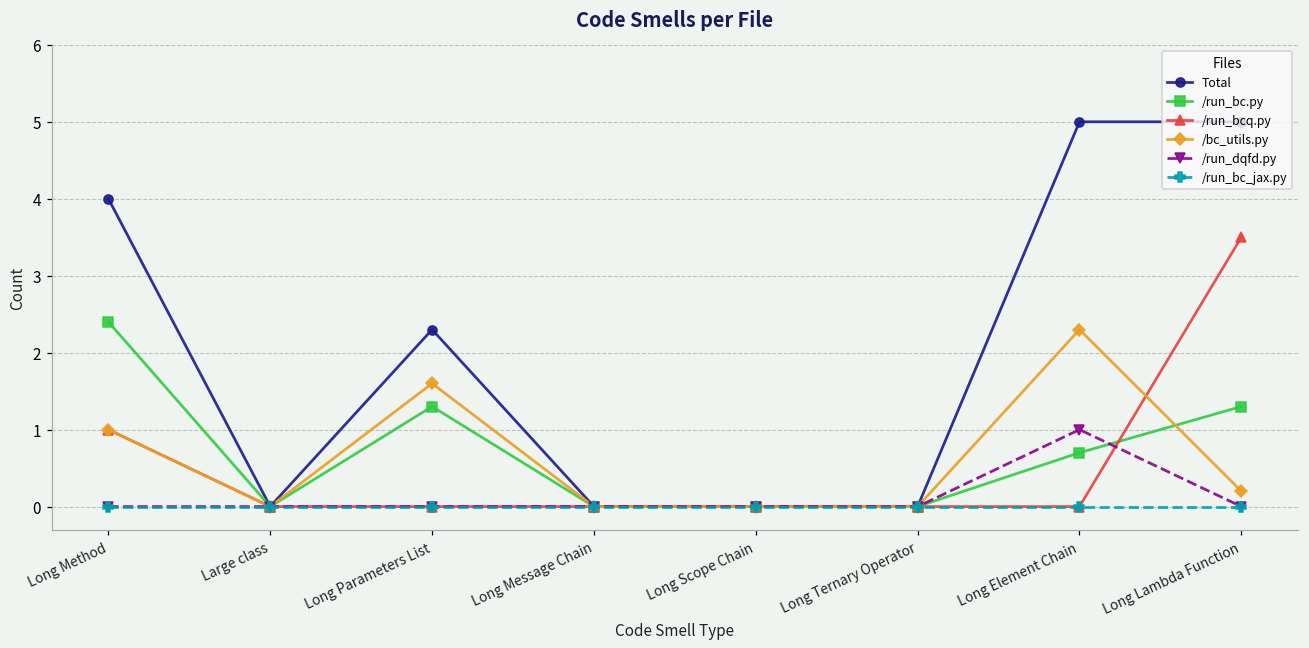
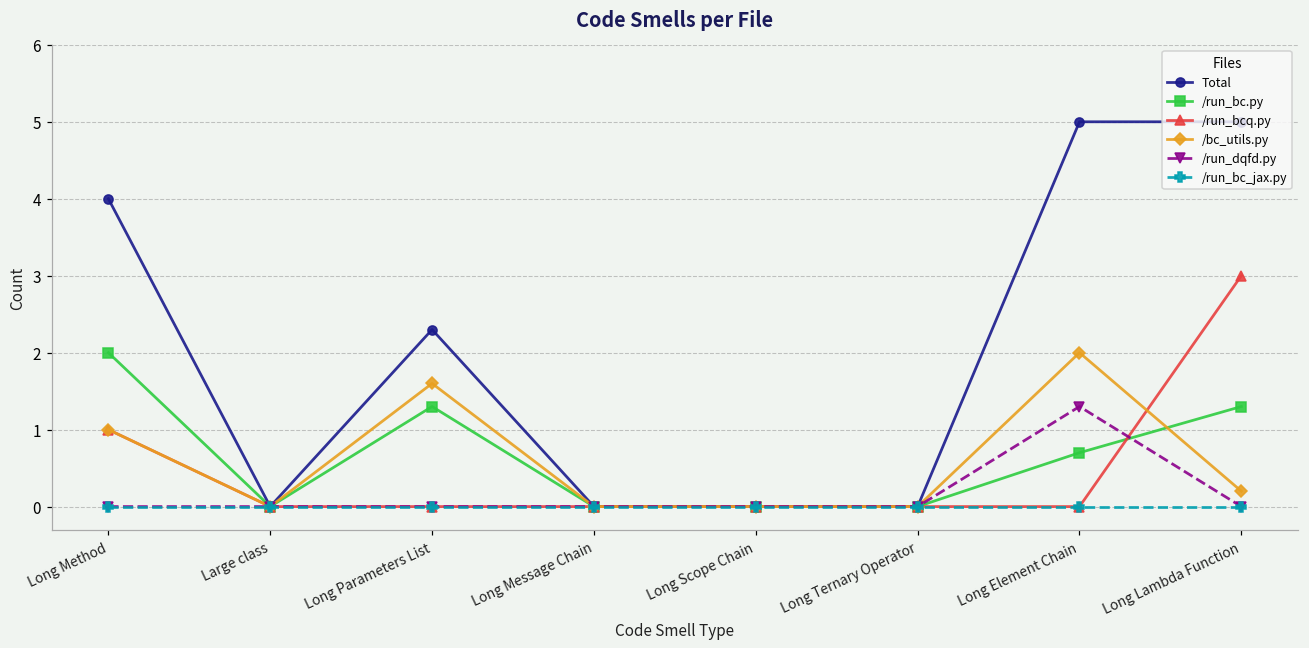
  {
    "Total": {
      "Long Method": 4.0,
      "Long Parameters List": 2.3,
      "Long Element Chain": 5.0
    },
    "/run_bc.py": {
-     "Long Method": 2.4,
+     "Long Method": 2.0,
      "Long Parameters List": 1.3,
      "Long Element Chain": 0.7,
      "Long Lambda Function": 1.3
    },
    "/run_bcq.py": {
-     "Long Lambda Function": 3.5
+     "Long Lambda Function": 3.0
    },
    "/bc_utils.py": {
      "Long Parameters List": 1.6,
-     "Long Element Chain": 2.3,
+     "Long Element Chain": 2.0,
      "Long Lambda Function": 0.2
    },
    "/run_dqfd.py": {
-     "Long Element Chain": 1.0
+     "Long Element Chain": 1.3
    }
  }
